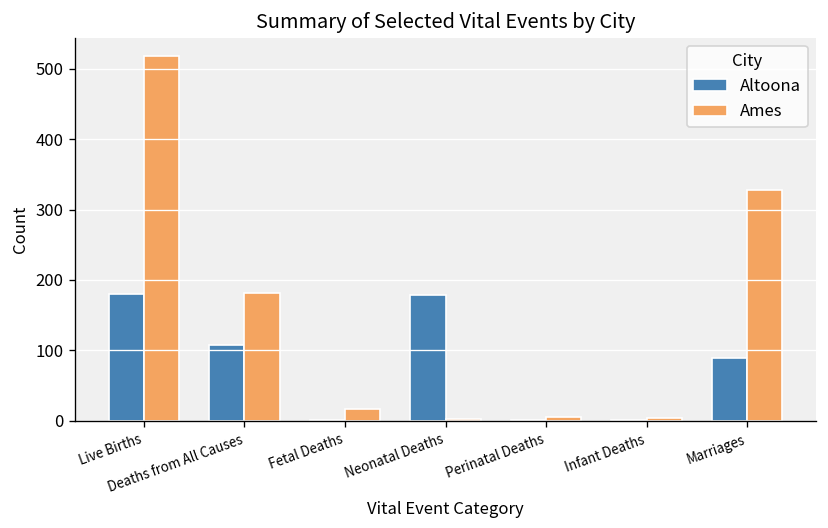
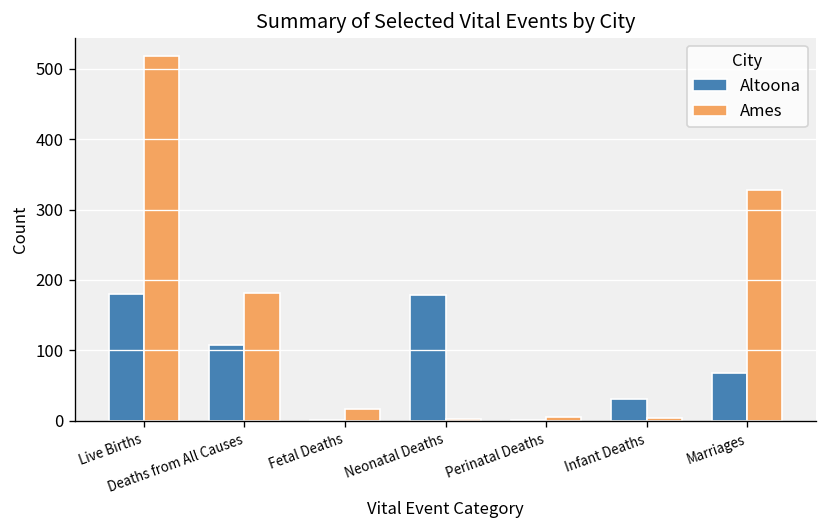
  {
    "Altoona": {
      "Live Births": 180,
      "Deaths from All Causes": 110,
      "Neonatal Deaths": 180,
-     "Infant Deaths": 0,
-     "Marriages": 90
+     "Infant Deaths": 30,
+     "Marriages": 70
    },
    "Ames": {
      "Live Births": 520,
      "Deaths from All Causes": 180,
      "Fetal Deaths": 20,
      "Perinatal Deaths": 10,
      "Marriages": 330
    }
  }
